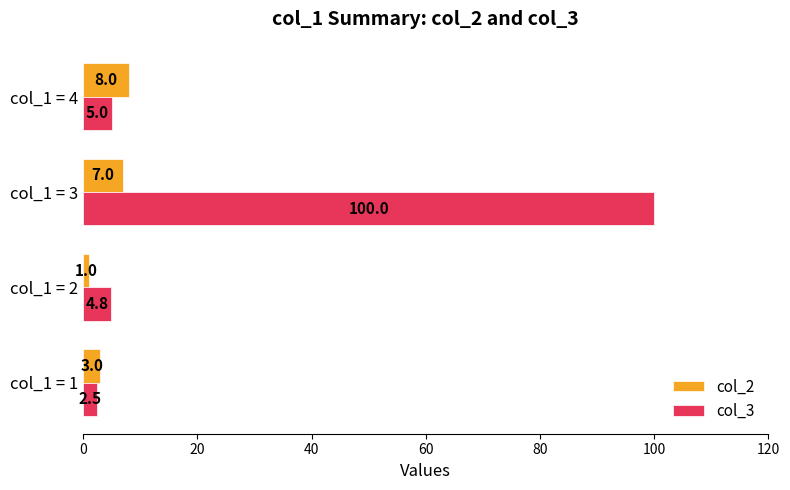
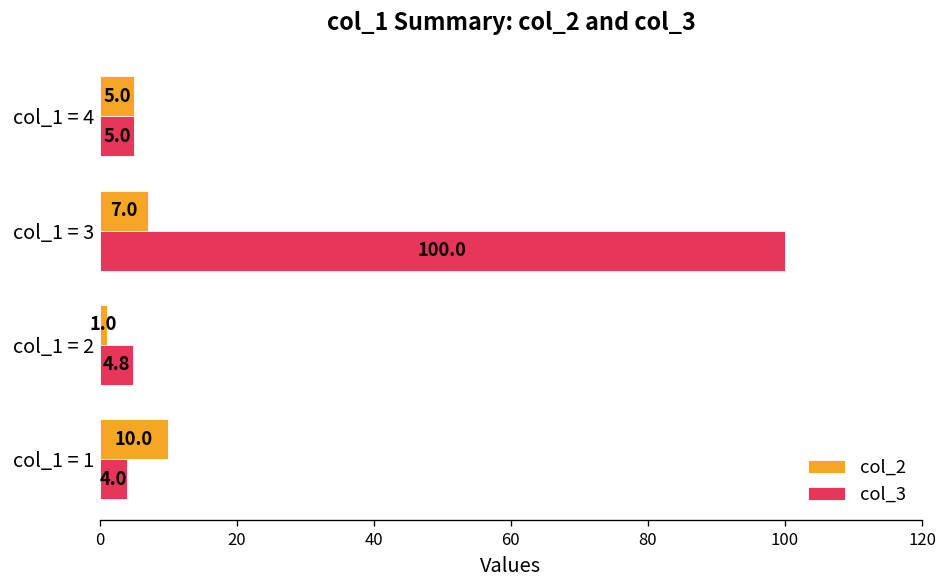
  {
    "col_2": {
-     "col_1 = 4": 8.0,
+     "col_1 = 4": 5.0,
      "col_1 = 3": 7.0,
      "col_1 = 2": 1.0,
-     "col_1 = 1": 3.0
+     "col_1 = 1": 10.0
    },
    "col_3": {
      "col_1 = 4": 5.0,
      "col_1 = 3": 100.0,
      "col_1 = 2": 4.8,
-     "col_1 = 1": 2.5
+     "col_1 = 1": 4.0
    }
  }
